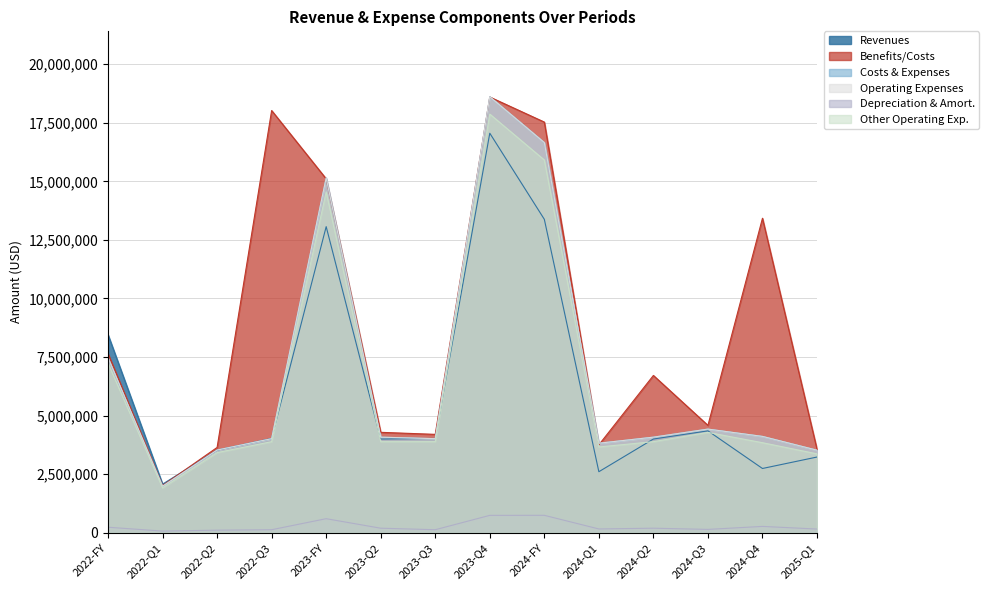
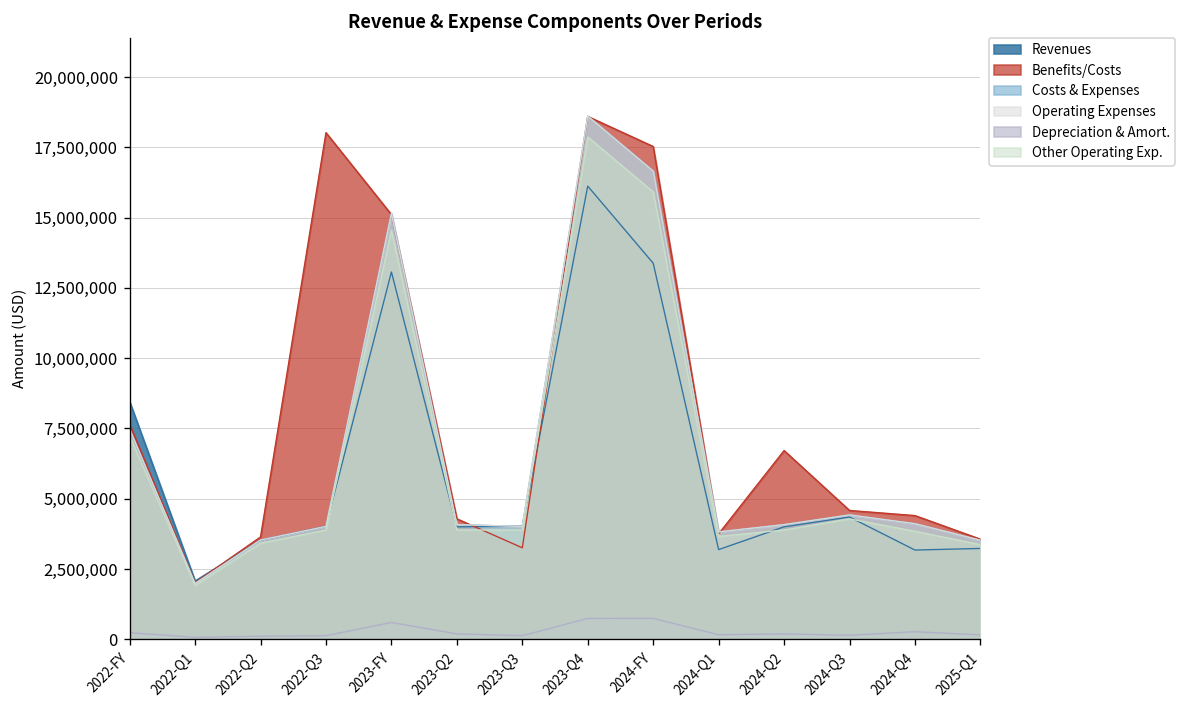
  {
    "Revenues": {
      "2022-FY": "8,500,000",
      "2023-FY": "13,100,000",
-     "2023-Q4": "17,100,000",
+     "2023-Q4": "16,100,000",
      "2024-FY": "13,400,000",
-     "2024-Q1": "2,600,000",
-     "2024-Q4": "2,700,000",
+     "2024-Q1": "3,200,000",
+     "2024-Q4": "3,200,000",
      "2025-Q1": "3,200,000"
    },
    "Benefits/Costs": {
      "2022-FY": "7,600,000",
      "2022-Q2": "3,600,000",
      "2022-Q3": "18,000,000",
      "2023-Q2": "4,300,000",
-     "2023-Q3": "4,200,000",
+     "2023-Q3": "3,300,000",
      "2024-FY": "17,500,000",
      "2024-Q2": "6,700,000",
      "2024-Q3": "4,600,000",
-     "2024-Q4": "13,400,000"
+     "2024-Q4": "4,400,000"
    }
  }
